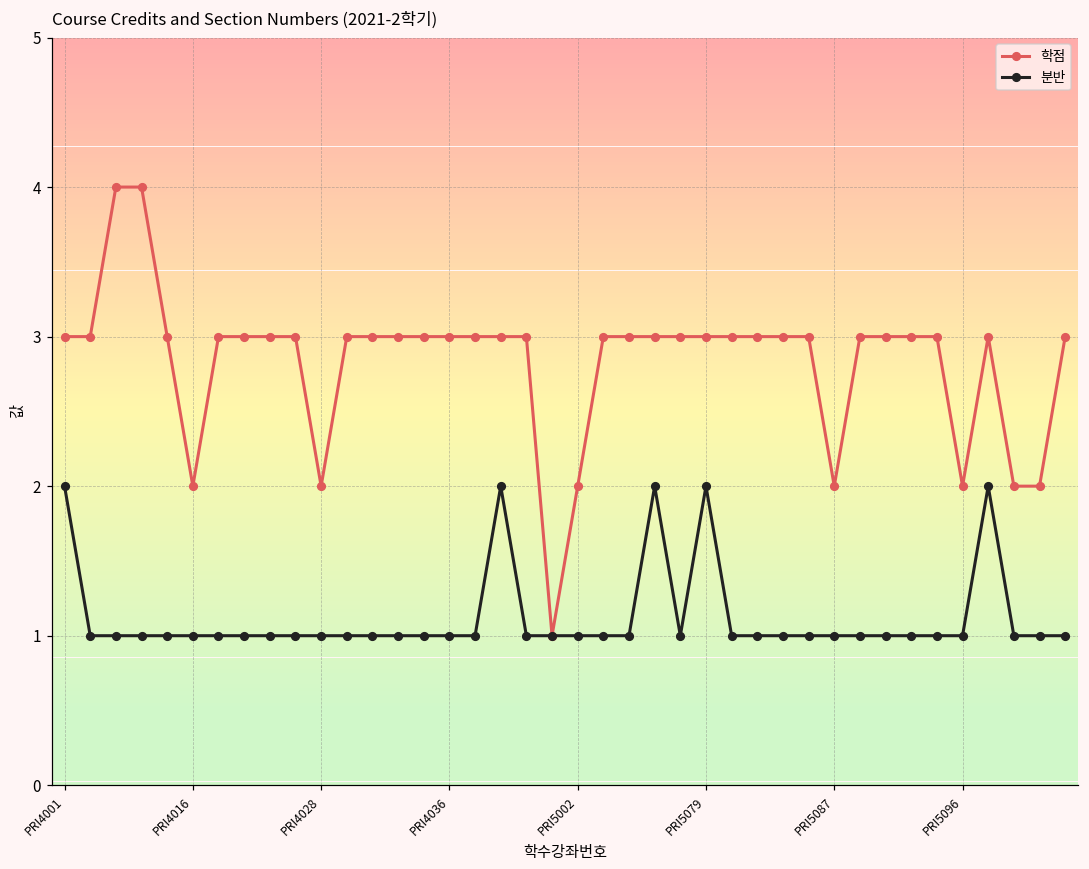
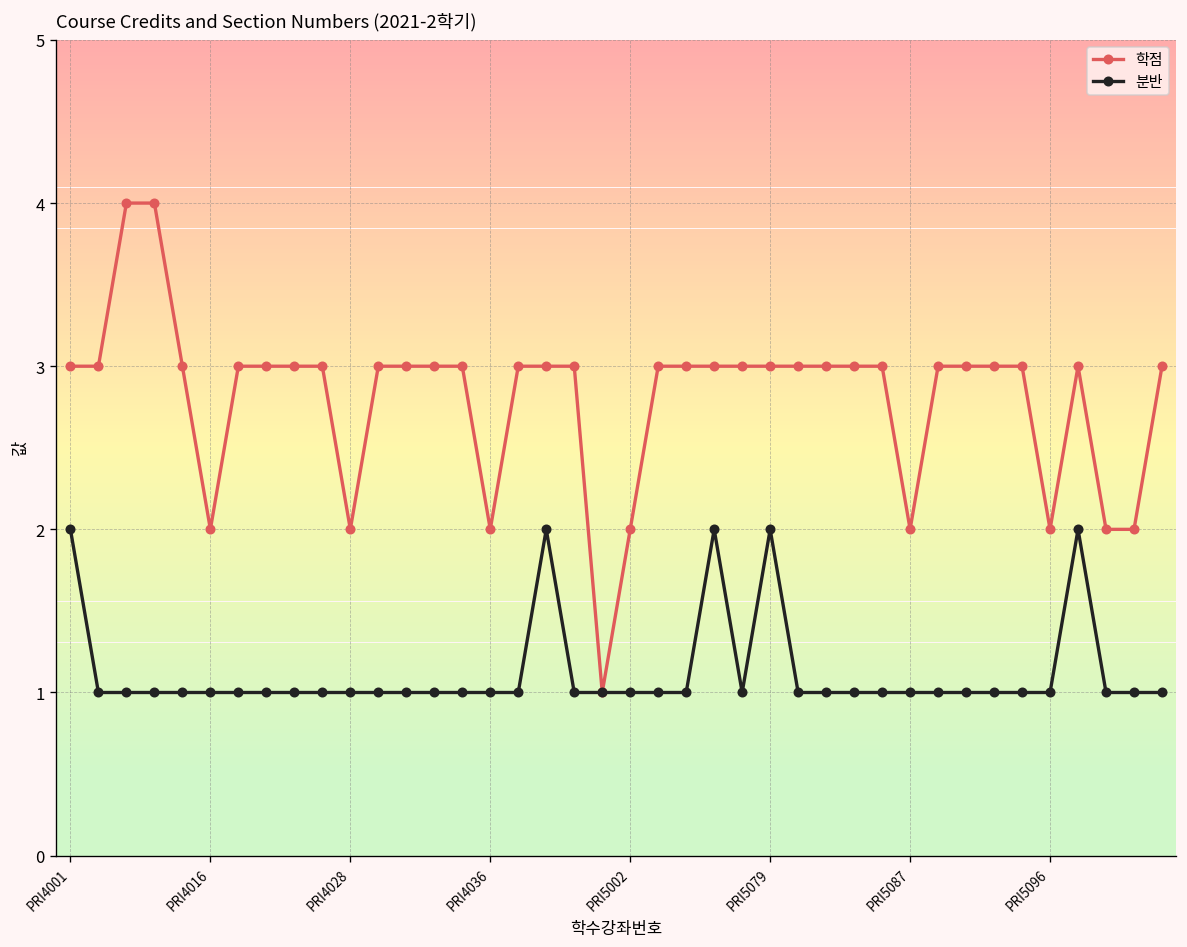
  {
    "학점": {
      "PRI4001": 3,
      "PRI4016": 2,
      "PRI4028": 2,
-     "PRI4036": 3,
+     "PRI4036": 2,
      "PRI5002": 2,
      "PRI5079": 3,
      "PRI5087": 2,
      "PRI5096": 2
    },
    "분반": {
      "PRI4001": 2,
      "PRI4016": 1,
      "PRI4028": 1,
      "PRI4036": 1,
      "PRI5002": 1,
      "PRI5079": 2,
      "PRI5087": 1,
      "PRI5096": 1
    }
  }
